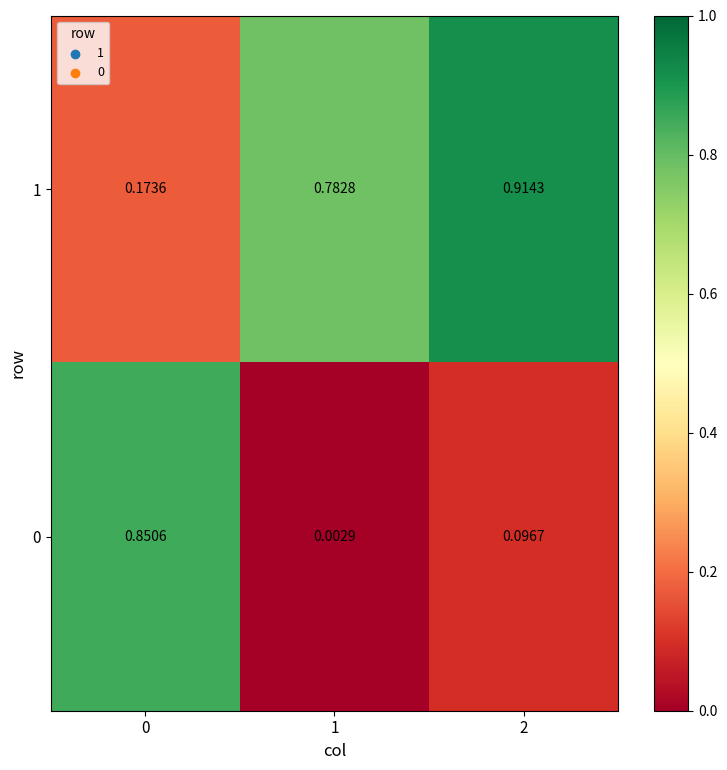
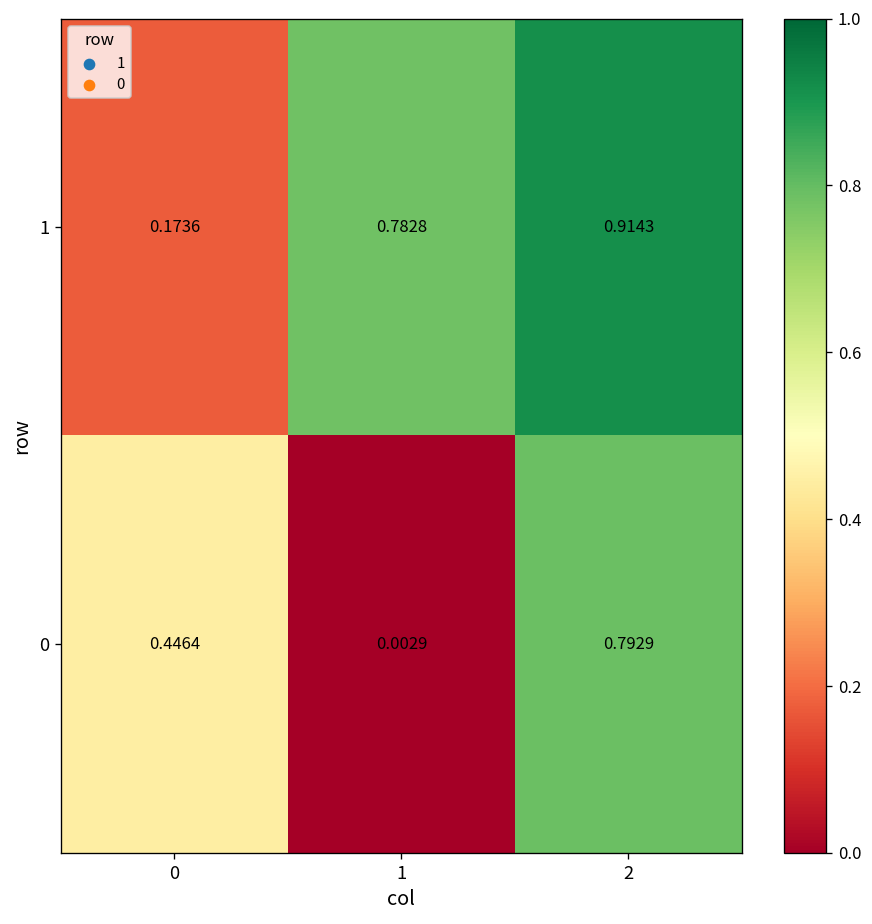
  {
    "1": {
      "0": 0.1736,
      "1": 0.7828,
      "2": 0.9143
    },
    "0": {
-     "0": 0.8506,
+     "0": 0.4464,
      "1": 0.0029,
-     "2": 0.0967
+     "2": 0.7929
    }
  }
